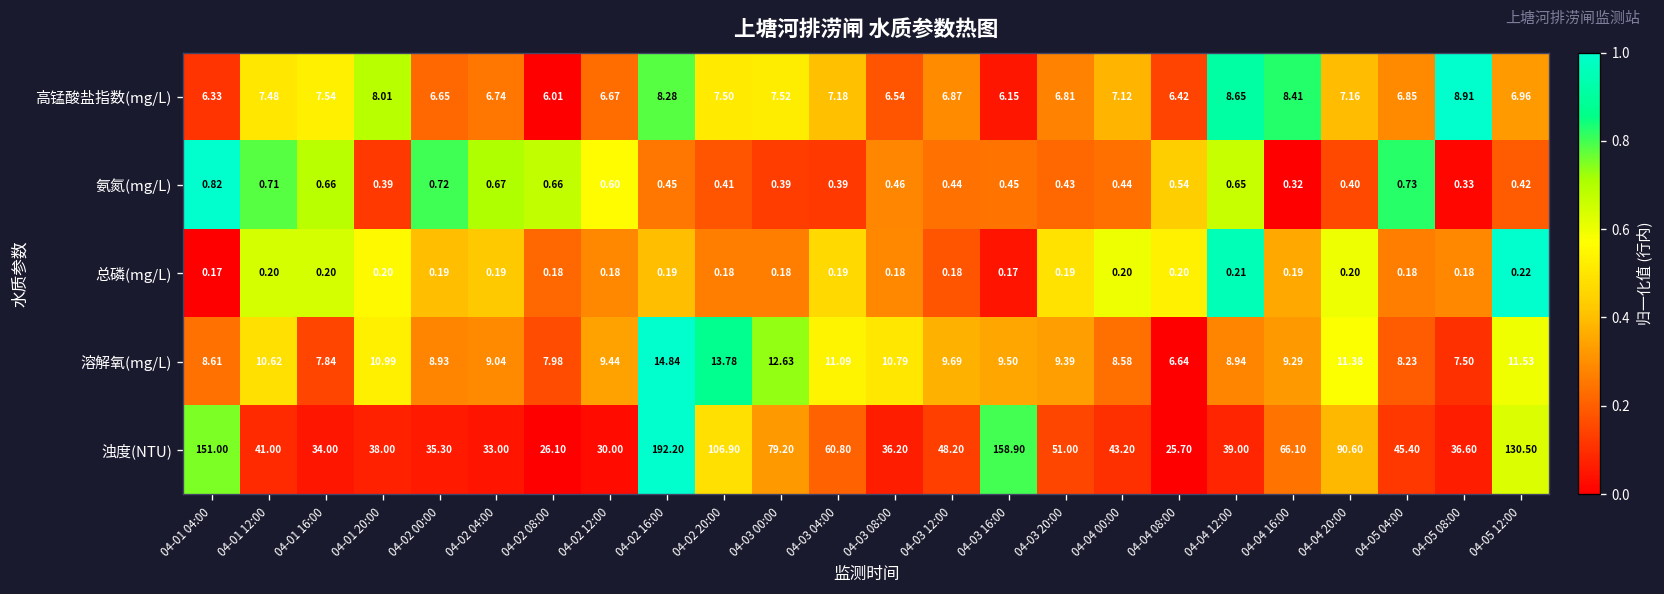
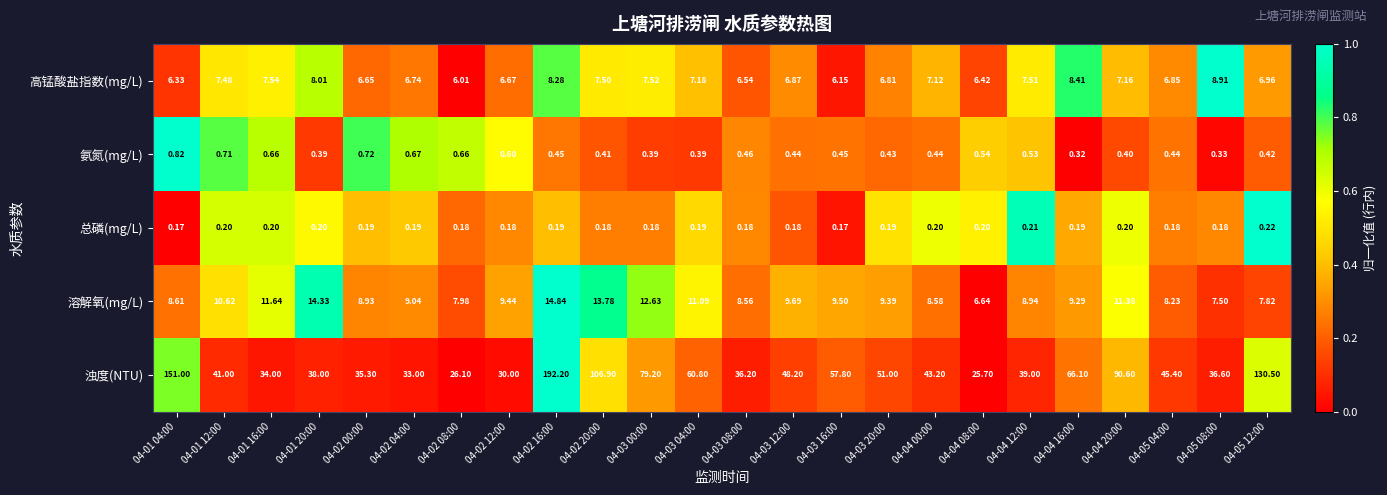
  {
    "高锰酸盐指数(mg/L)": {
      "04-01 04:00": 6.33,
      "04-01 12:00": 7.48,
      "04-01 16:00": 7.54,
      "04-01 20:00": 8.01,
      "04-02 00:00": 6.65,
      "04-02 04:00": 6.74,
      "04-02 08:00": 6.01,
      "04-02 12:00": 6.67,
      "04-02 16:00": 8.28,
      "04-02 20:00": 7.50,
      "04-03 00:00": 7.52,
      "04-03 04:00": 7.18,
      "04-03 08:00": 6.54,
      "04-03 12:00": 6.87,
      "04-03 16:00": 6.15,
      "04-03 20:00": 6.81,
      "04-04 00:00": 7.12,
      "04-04 08:00": 6.42,
-     "04-04 12:00": 8.65,
+     "04-04 12:00": 7.51,
      "04-04 16:00": 8.41,
      "04-04 20:00": 7.16,
      "04-05 04:00": 6.85,
      "04-05 08:00": 8.91,
      "04-05 12:00": 6.96
    },
    "氨氮(mg/L)": {
      "04-01 04:00": 0.82,
      "04-01 12:00": 0.71,
      "04-01 16:00": 0.66,
      "04-01 20:00": 0.39,
      "04-02 00:00": 0.72,
      "04-02 04:00": 0.67,
      "04-02 08:00": 0.66,
      "04-02 12:00": 0.60,
      "04-02 16:00": 0.45,
      "04-02 20:00": 0.41,
      "04-03 00:00": 0.39,
      "04-03 04:00": 0.39,
      "04-03 08:00": 0.46,
      "04-03 12:00": 0.44,
      "04-03 16:00": 0.45,
      "04-03 20:00": 0.43,
      "04-04 00:00": 0.44,
      "04-04 08:00": 0.54,
-     "04-04 12:00": 0.65,
+     "04-04 12:00": 0.53,
      "04-04 16:00": 0.32,
      "04-04 20:00": 0.40,
-     "04-05 04:00": 0.73,
+     "04-05 04:00": 0.44,
      "04-05 08:00": 0.33,
      "04-05 12:00": 0.42
    },
    "总磷(mg/L)": {
      "04-01 04:00": 0.17,
      "04-01 12:00": 0.20,
      "04-01 16:00": 0.20,
      "04-01 20:00": 0.20,
      "04-02 00:00": 0.19,
      "04-02 04:00": 0.19,
      "04-02 08:00": 0.18,
      "04-02 12:00": 0.18,
      "04-02 16:00": 0.19,
      "04-02 20:00": 0.18,
      "04-03 00:00": 0.18,
      "04-03 04:00": 0.19,
      "04-03 08:00": 0.18,
      "04-03 12:00": 0.18,
      "04-03 16:00": 0.17,
      "04-03 20:00": 0.19,
      "04-04 00:00": 0.20,
      "04-04 08:00": 0.20,
      "04-04 12:00": 0.21,
      "04-04 16:00": 0.19,
      "04-04 20:00": 0.20,
      "04-05 04:00": 0.18,
      "04-05 08:00": 0.18,
      "04-05 12:00": 0.22
    },
    "溶解氧(mg/L)": {
      "04-01 04:00": 8.61,
      "04-01 12:00": 10.62,
-     "04-01 16:00": 7.84,
-     "04-01 20:00": 10.99,
+     "04-01 16:00": 11.64,
+     "04-01 20:00": 14.33,
      "04-02 00:00": 8.93,
      "04-02 04:00": 9.04,
      "04-02 08:00": 7.98,
      "04-02 12:00": 9.44,
      "04-02 16:00": 14.84,
      "04-02 20:00": 13.78,
      "04-03 00:00": 12.63,
      "04-03 04:00": 11.09,
-     "04-03 08:00": 10.79,
+     "04-03 08:00": 8.56,
      "04-03 12:00": 9.69,
      "04-03 16:00": 9.50,
      "04-03 20:00": 9.39,
      "04-04 00:00": 8.58,
      "04-04 08:00": 6.64,
      "04-04 12:00": 8.94,
      "04-04 16:00": 9.29,
      "04-04 20:00": 11.38,
      "04-05 04:00": 8.23,
      "04-05 08:00": 7.50,
-     "04-05 12:00": 11.53
+     "04-05 12:00": 7.82
    },
    "浊度(NTU)": {
      "04-01 04:00": 151.00,
      "04-01 12:00": 41.00,
      "04-01 16:00": 34.00,
      "04-01 20:00": 38.00,
      "04-02 00:00": 35.30,
      "04-02 04:00": 33.00,
      "04-02 08:00": 26.10,
      "04-02 12:00": 30.00,
      "04-02 16:00": 192.20,
      "04-02 20:00": 106.90,
      "04-03 00:00": 79.20,
      "04-03 04:00": 60.80,
      "04-03 08:00": 36.20,
      "04-03 12:00": 48.20,
-     "04-03 16:00": 158.90,
+     "04-03 16:00": 57.80,
      "04-03 20:00": 51.00,
      "04-04 00:00": 43.20,
      "04-04 08:00": 25.70,
      "04-04 12:00": 39.00,
      "04-04 16:00": 66.10,
      "04-04 20:00": 90.60,
      "04-05 04:00": 45.40,
      "04-05 08:00": 36.60,
      "04-05 12:00": 130.50
    }
  }
